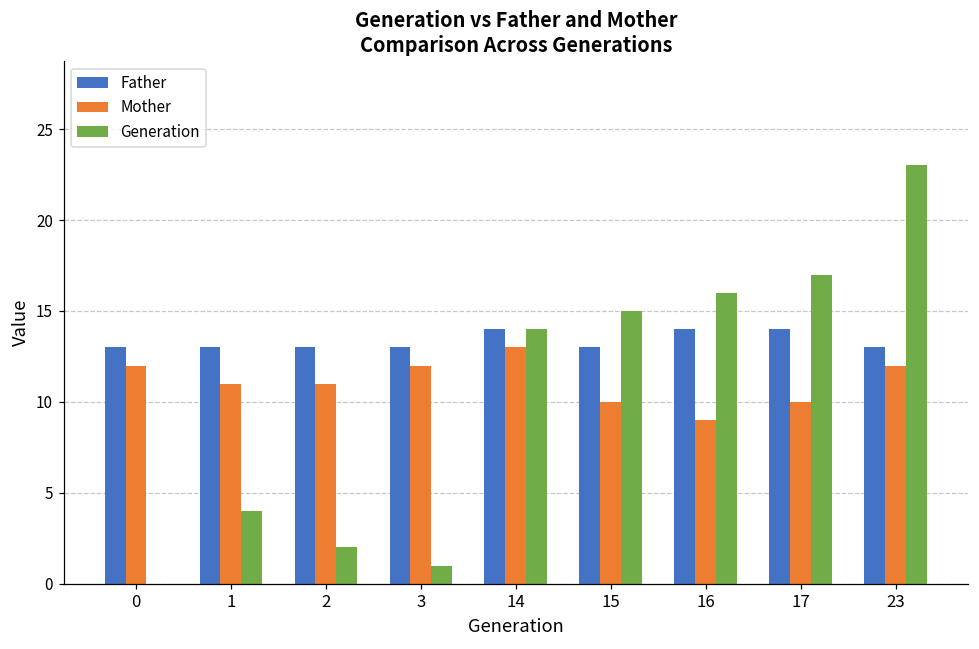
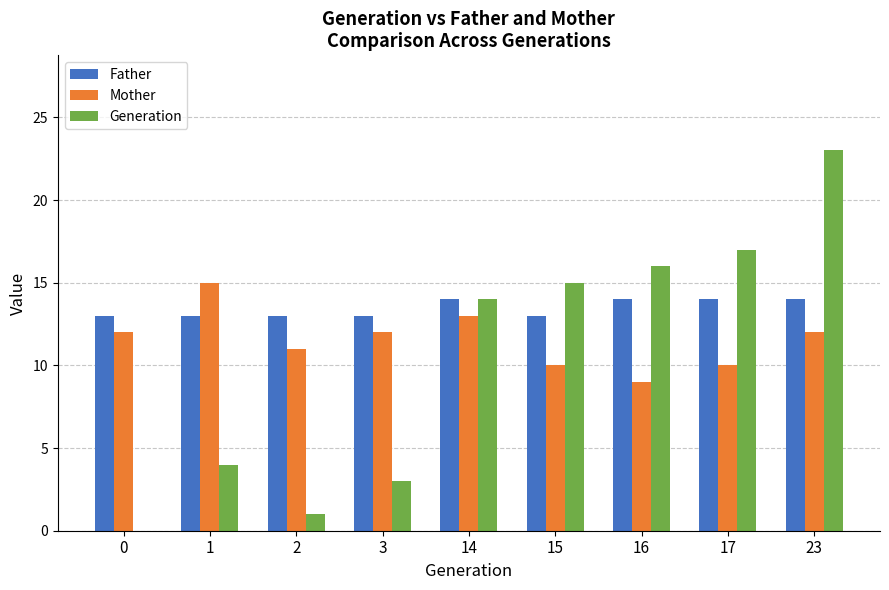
  {
    "Father": {
      "0": 13,
      "1": 13,
      "2": 13,
      "3": 13,
      "14": 14,
      "15": 13,
      "16": 14,
      "17": 14,
-     "23": 13
+     "23": 14
    },
    "Mother": {
      "0": 12,
-     "1": 11,
+     "1": 15,
      "2": 11,
      "3": 12,
      "14": 13,
      "15": 10,
      "16": 9,
      "17": 10,
      "23": 12
    },
    "Generation": {
      "0": 0,
      "1": 4,
-     "2": 2,
-     "3": 1,
+     "2": 1,
+     "3": 3,
      "14": 14,
      "15": 15,
      "16": 16,
      "17": 17,
      "23": 23
    }
  }
